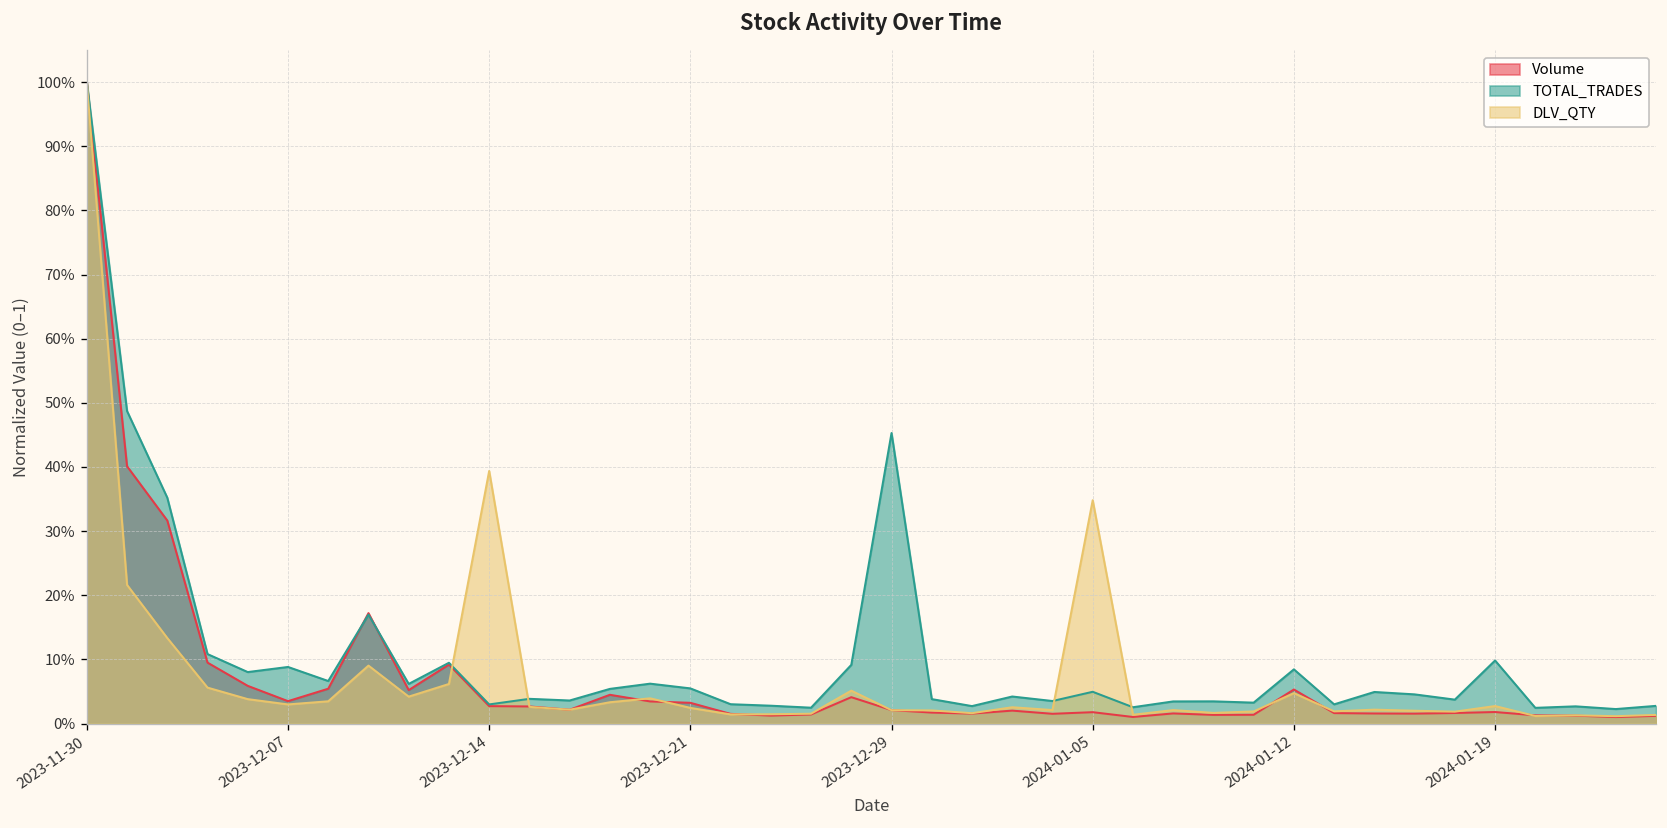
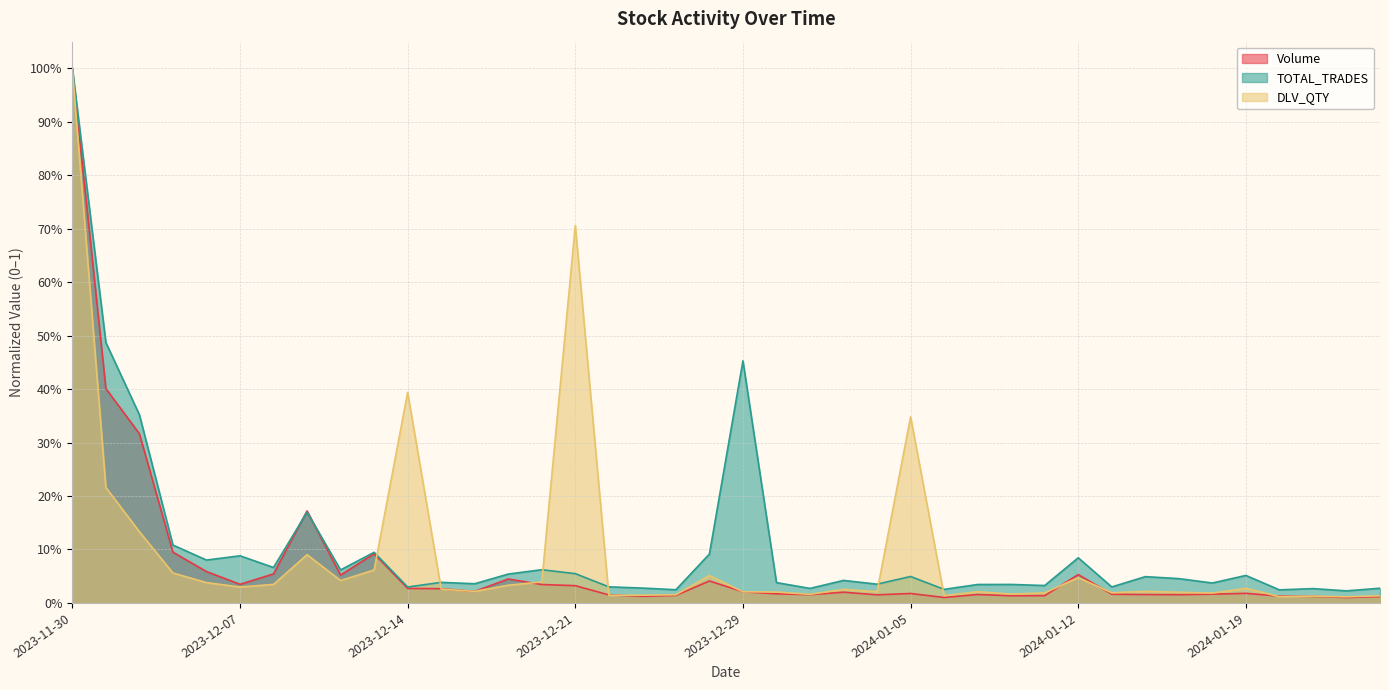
  {
    "Volume": {
      "2023-12-07": "3%",
      "2023-12-21": "3%",
      "2024-01-05": "2%",
      "2024-01-12": "5%",
      "2024-01-19": "2%"
    },
    "TOTAL_TRADES": {
      "2023-12-07": "9%",
      "2023-12-21": "5%",
      "2023-12-29": "45%",
      "2024-01-05": "5%",
      "2024-01-12": "8%",
-     "2024-01-19": "10%"
+     "2024-01-19": "5%"
    },
    "DLV_QTY": {
      "2023-12-07": "3%",
      "2023-12-14": "39%",
-     "2023-12-21": "2%",
+     "2023-12-21": "71%",
      "2024-01-05": "35%",
      "2024-01-12": "5%",
      "2024-01-19": "3%"
    }
  }
